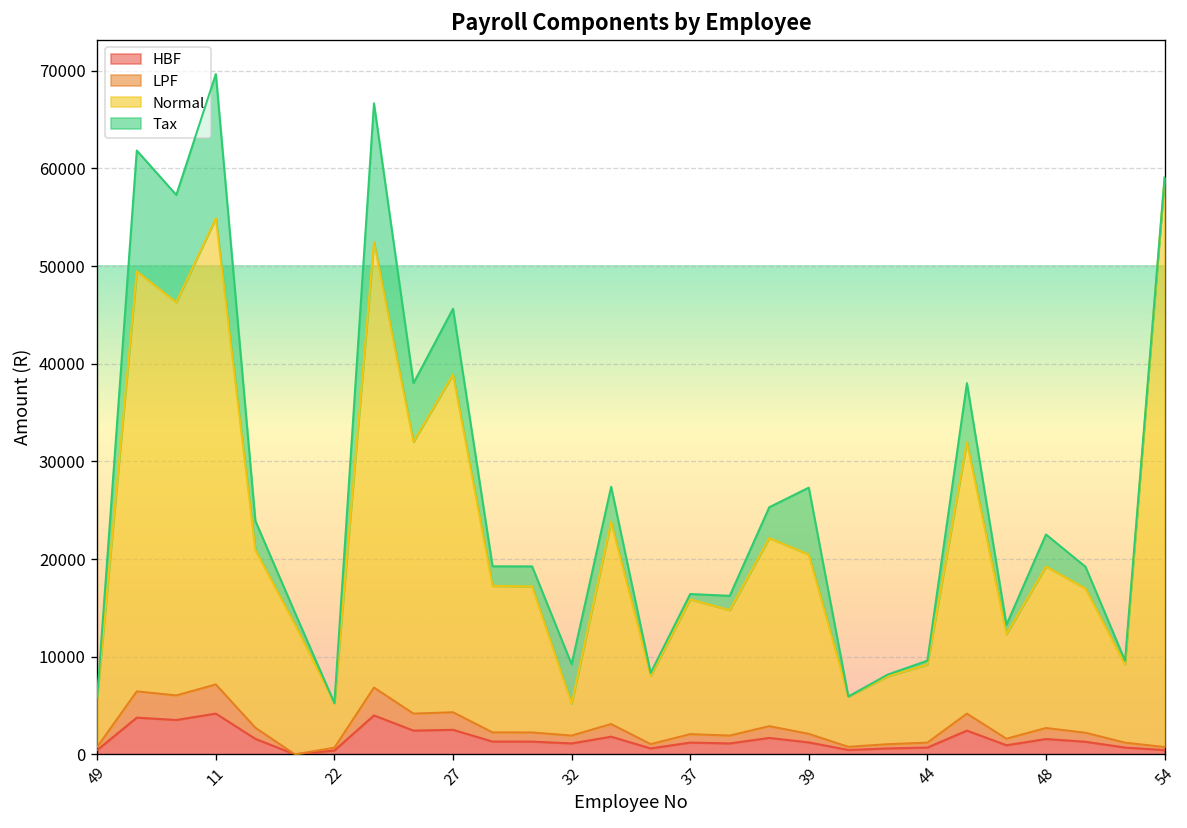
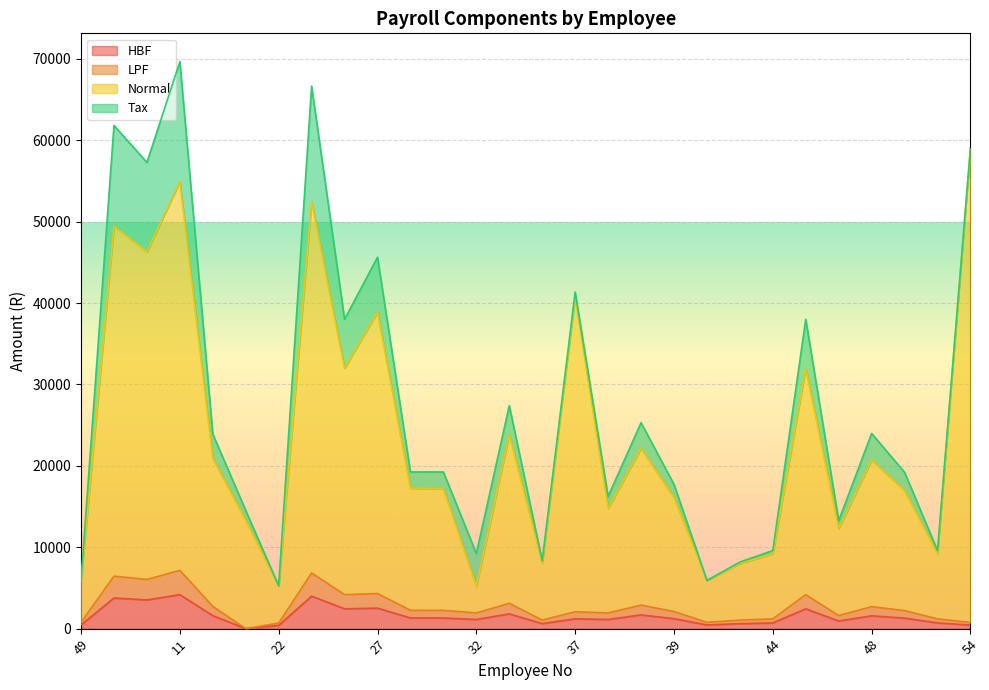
  {
    "Normal": {
      "27": 35000,
      "32": 3000,
-     "37": 14000,
-     "39": 18000,
+     "37": 39000,
+     "39": 14000,
      "44": 8000,
-     "48": 17000
+     "48": 18000
    },
    "Tax": {
      "27": 7000,
      "32": 4000,
      "37": 1000,
-     "39": 7000,
+     "39": 2000,
      "44": 0,
      "48": 3000
    }
  }
